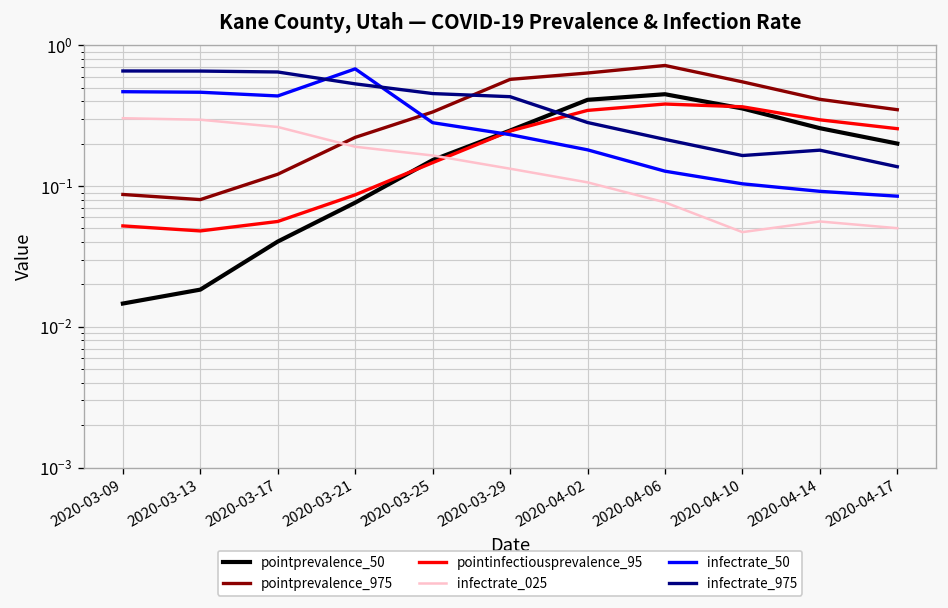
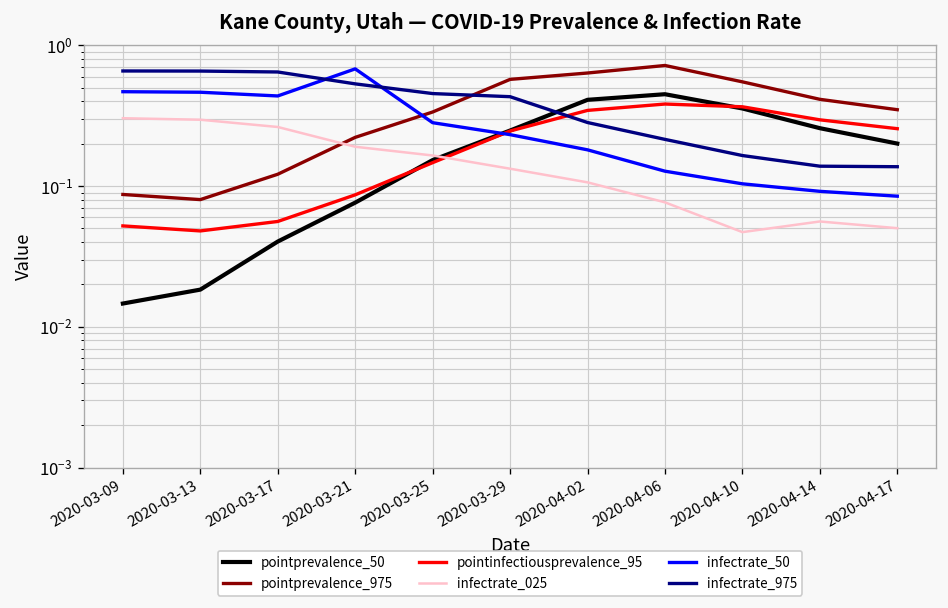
  {
    "pointprevalence_50": {
      "2020-03-09": 0.015,
      "2020-03-13": 0.018,
      "2020-03-17": 0.04,
      "2020-03-21": 0.08,
      "2020-04-02": 0.41,
      "2020-04-06": 0.45,
      "2020-04-14": 0.26,
      "2020-04-17": 0.20
    },
    "pointprevalence_975": {
      "2020-03-09": 0.09,
      "2020-03-13": 0.08,
      "2020-03-17": 0.12,
      "2020-03-21": 0.22,
      "2020-03-25": 0.34,
      "2020-03-29": 0.6,
      "2020-04-02": 0.6,
      "2020-04-06": 0.7,
      "2020-04-10": 0.6,
      "2020-04-14": 0.41,
      "2020-04-17": 0.35
    },
    "pointinfectiousprevalence_95": {
      "2020-03-09": 0.05,
      "2020-03-13": 0.05,
      "2020-03-17": 0.06,
      "2020-03-21": 0.09,
      "2020-04-02": 0.35,
      "2020-04-06": 0.38,
      "2020-04-14": 0.30,
      "2020-04-17": 0.26
    },
    "infectrate_025": {
      "2020-03-09": 0.30,
      "2020-03-13": 0.30,
      "2020-03-17": 0.26,
      "2020-03-21": 0.19,
      "2020-03-25": 0.17,
      "2020-03-29": 0.13,
      "2020-04-02": 0.11,
      "2020-04-06": 0.08,
      "2020-04-10": 0.047,
      "2020-04-14": 0.06,
      "2020-04-17": 0.05
    },
    "infectrate_50": {
      "2020-03-09": 0.47,
      "2020-03-13": 0.46,
      "2020-03-17": 0.44,
      "2020-03-21": 0.7,
      "2020-03-25": 0.28,
      "2020-03-29": 0.23,
      "2020-04-02": 0.18,
      "2020-04-06": 0.13,
      "2020-04-10": 0.10,
      "2020-04-14": 0.09,
      "2020-04-17": 0.08
    },
    "infectrate_975": {
      "2020-03-09": 0.7,
      "2020-03-13": 0.7,
      "2020-03-17": 0.6,
      "2020-03-21": 0.5,
      "2020-03-25": 0.45,
      "2020-03-29": 0.43,
      "2020-04-02": 0.28,
      "2020-04-06": 0.21,
      "2020-04-10": 0.16,
-     "2020-04-14": 0.18,
+     "2020-04-14": 0.14,
      "2020-04-17": 0.14
    }
  }
